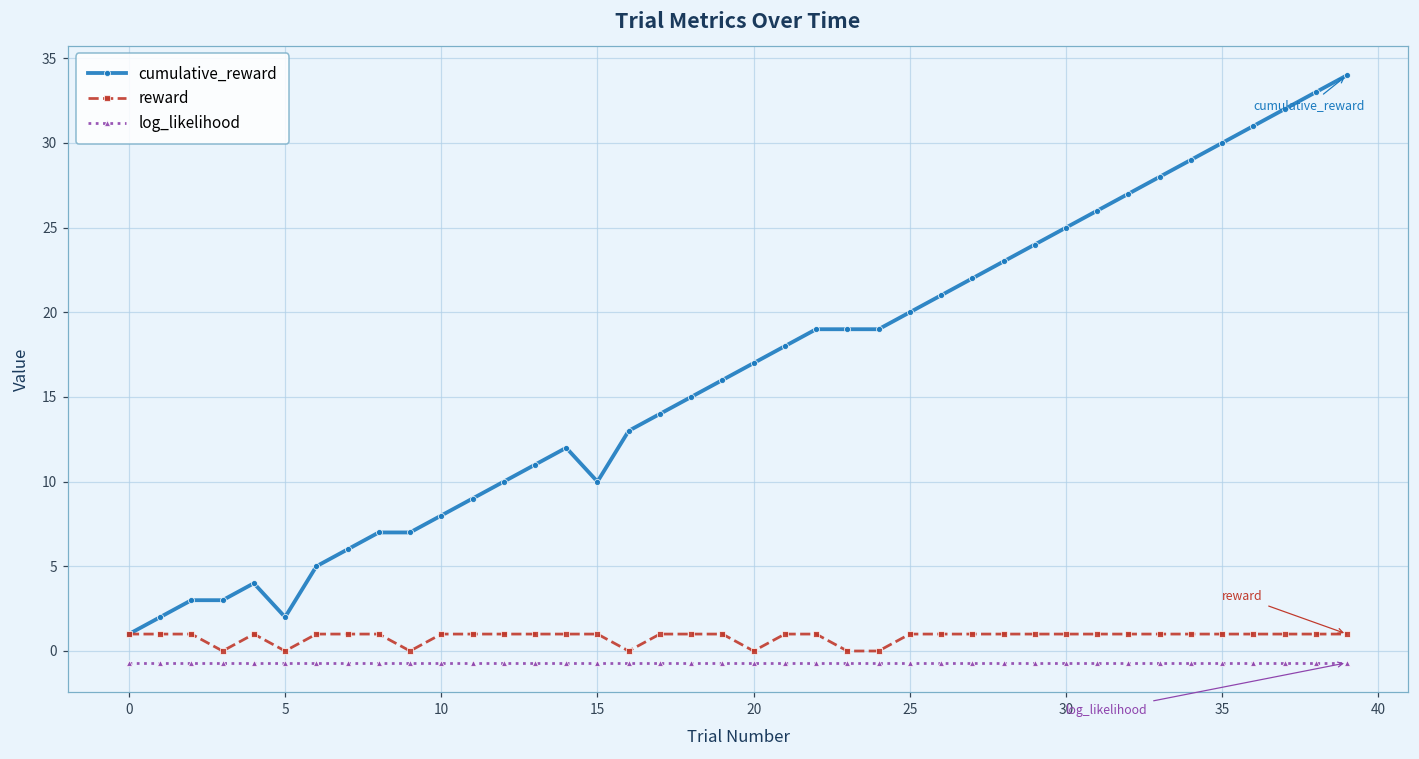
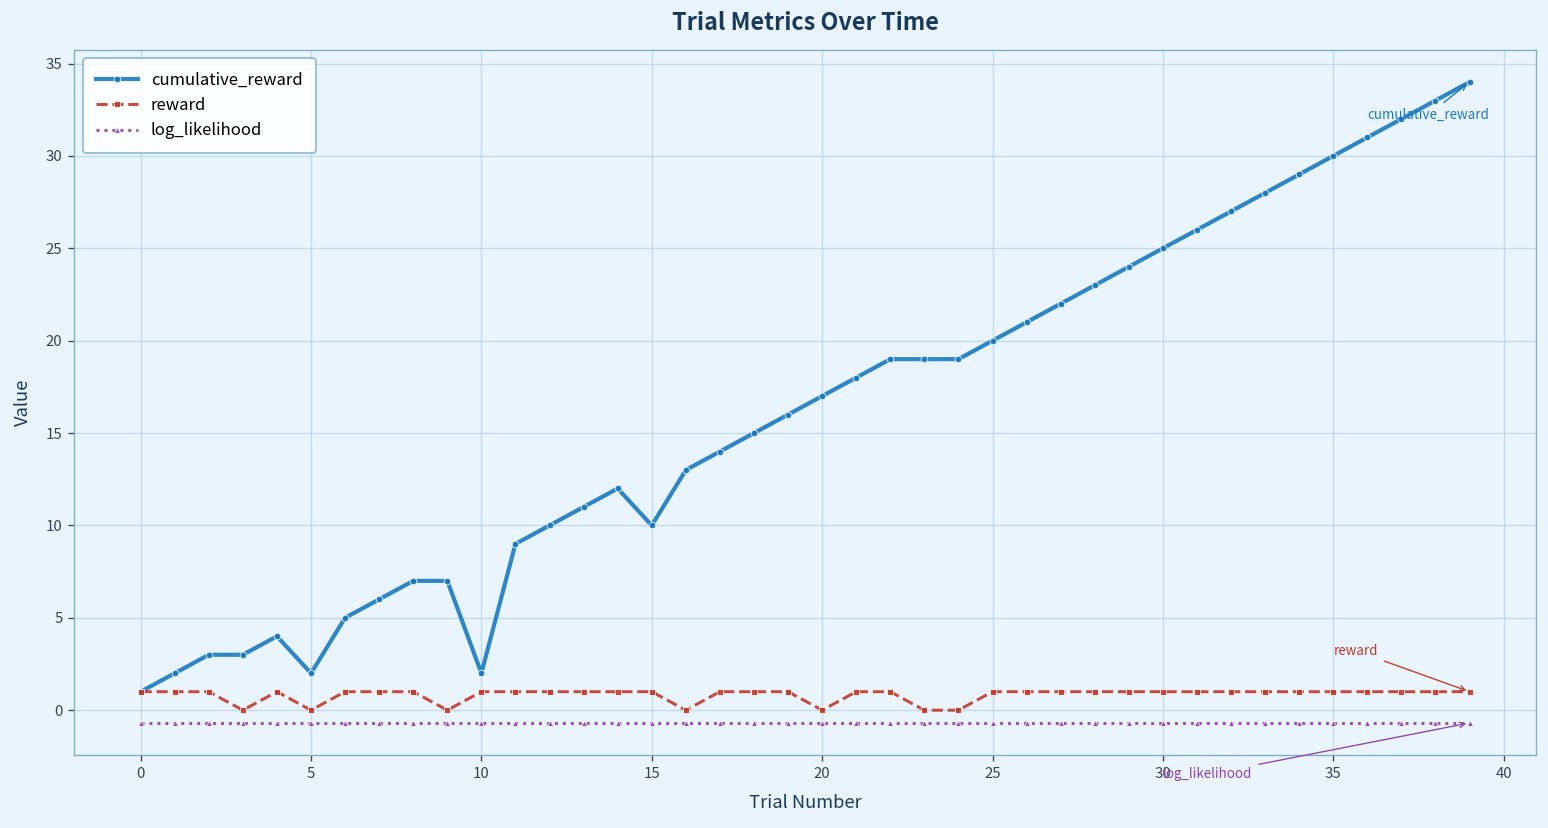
  {
    "cumulative_reward": {
      "5": 2,
-     "10": 8,
+     "10": 2,
      "15": 10,
      "20": 17,
      "25": 20,
      "30": 25,
      "35": 30
    },
    "reward": {
      "5": 0,
      "10": 1,
      "15": 1,
      "20": 0,
      "25": 1,
      "30": 1,
      "35": 1
    },
    "log_likelihood": {
      "0": -0.7,
      "5": -0.7,
      "10": -0.7,
      "15": -0.7,
      "20": -0.7,
      "25": -0.7,
      "30": -0.7,
      "35": -0.7
    }
  }
